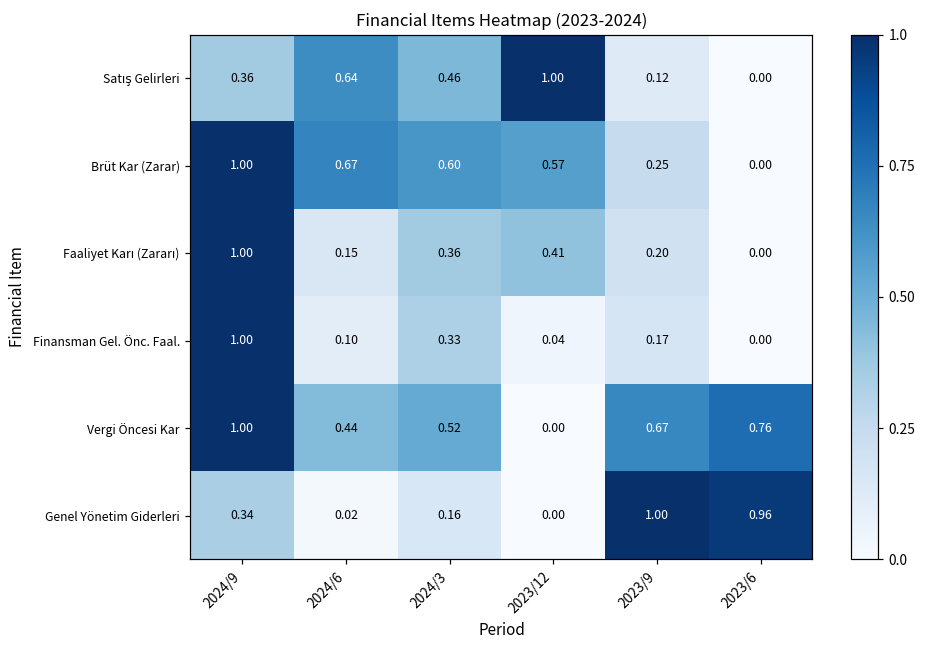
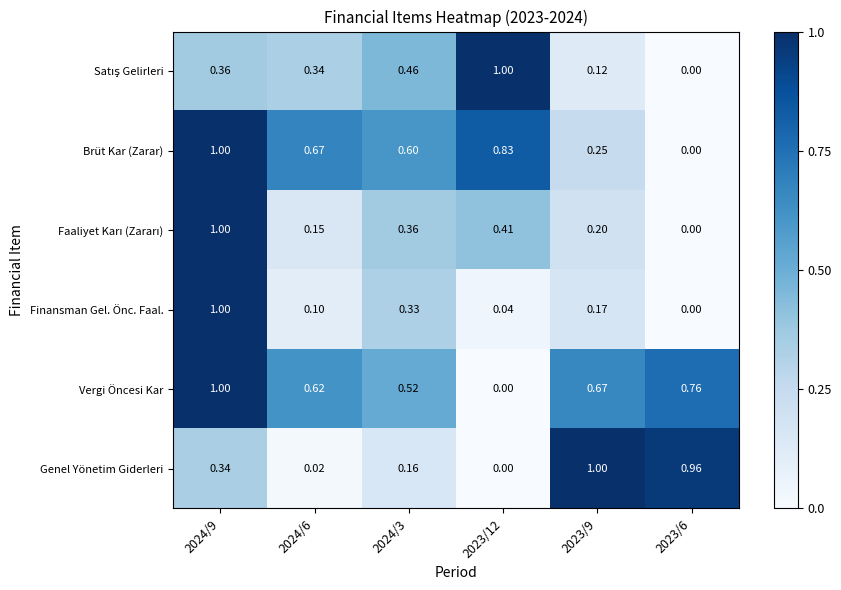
  {
    "Satış Gelirleri": {
      "2024/9": 0.36,
-     "2024/6": 0.64,
+     "2024/6": 0.34,
      "2024/3": 0.46,
      "2023/12": 1.00,
      "2023/9": 0.12,
      "2023/6": 0.00
    },
    "Brüt Kar (Zarar)": {
      "2024/9": 1.00,
      "2024/6": 0.67,
      "2024/3": 0.60,
-     "2023/12": 0.57,
+     "2023/12": 0.83,
      "2023/9": 0.25,
      "2023/6": 0.00
    },
    "Faaliyet Karı (Zararı)": {
      "2024/9": 1.00,
      "2024/6": 0.15,
      "2024/3": 0.36,
      "2023/12": 0.41,
      "2023/9": 0.20,
      "2023/6": 0.00
    },
    "Finansman Gel. Önc. Faal.": {
      "2024/9": 1.00,
      "2024/6": 0.10,
      "2024/3": 0.33,
      "2023/12": 0.04,
      "2023/9": 0.17,
      "2023/6": 0.00
    },
    "Vergi Öncesi Kar": {
      "2024/9": 1.00,
-     "2024/6": 0.44,
+     "2024/6": 0.62,
      "2024/3": 0.52,
      "2023/12": 0.00,
      "2023/9": 0.67,
      "2023/6": 0.76
    },
    "Genel Yönetim Giderleri": {
      "2024/9": 0.34,
      "2024/6": 0.02,
      "2024/3": 0.16,
      "2023/12": 0.00,
      "2023/9": 1.00,
      "2023/6": 0.96
    }
  }
